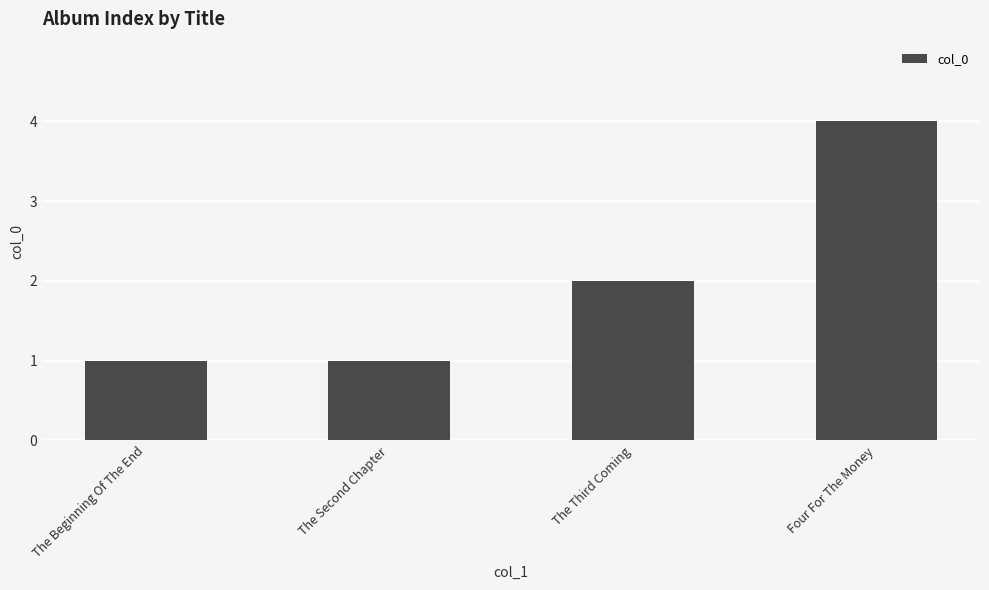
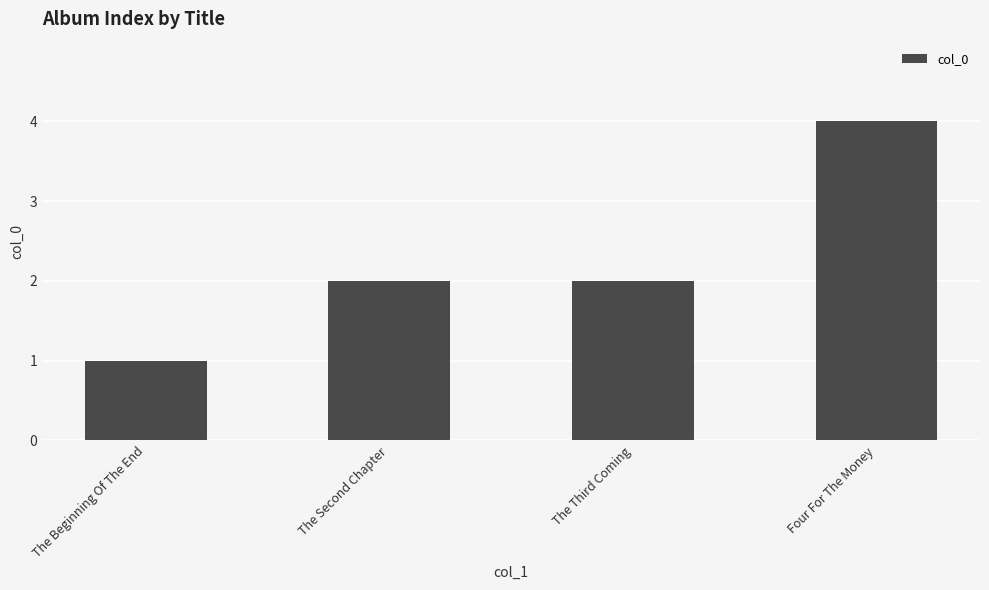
  {
    "The Beginning Of The End": 1,
-   "The Second Chapter": 1,
+   "The Second Chapter": 2,
    "The Third Coming": 2,
    "Four For The Money": 4
  }
